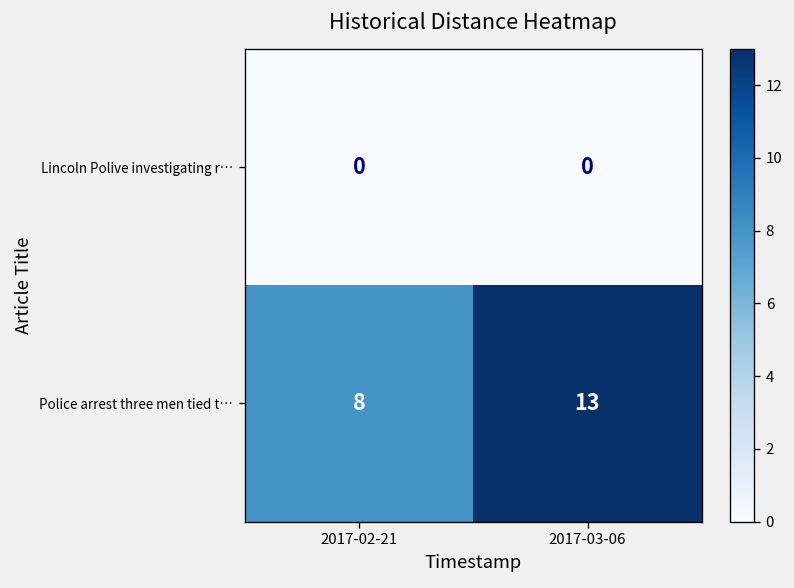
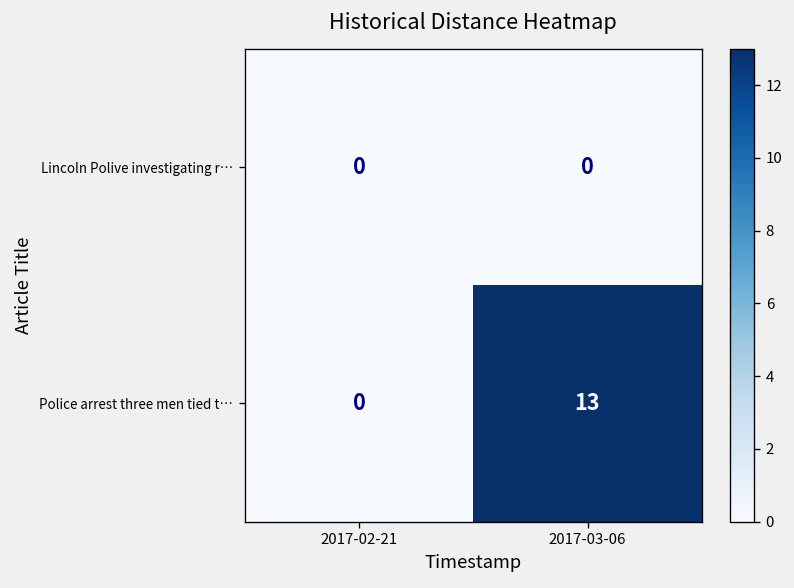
  {
    "Lincoln Polive investigating r…": {
      "2017-02-21": 0,
      "2017-03-06": 0
    },
    "Police arrest three men tied t…": {
-     "2017-02-21": 8,
+     "2017-02-21": 0,
      "2017-03-06": 13
    }
  }
